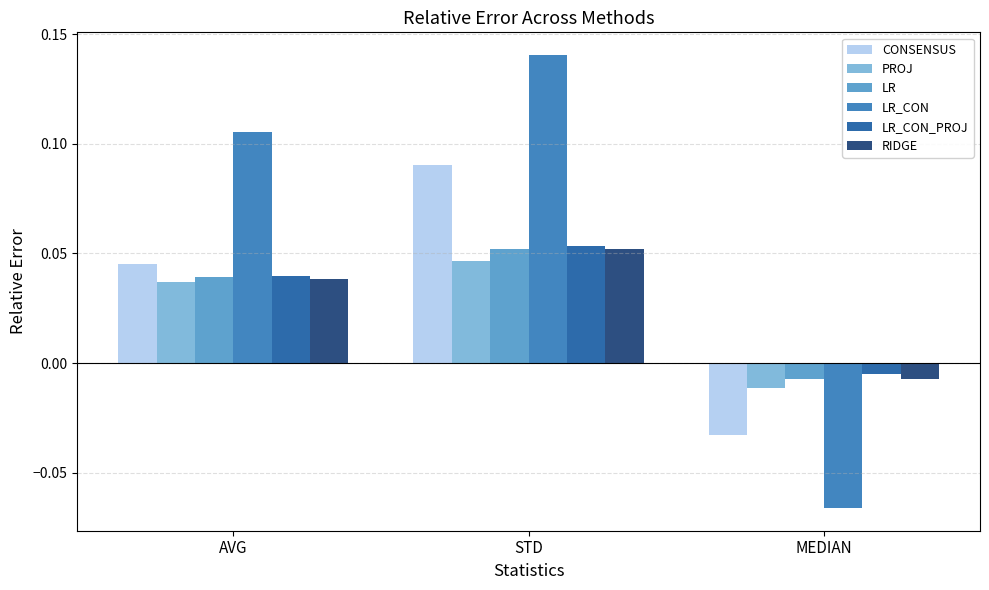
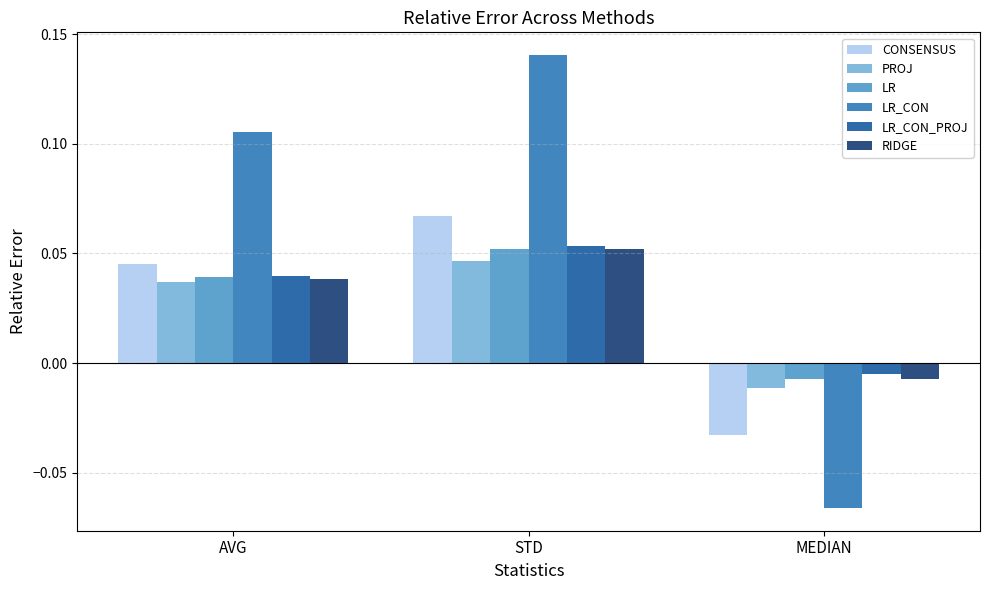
  {
    "CONSENSUS": {
      "AVG": 0.045,
-     "STD": 0.090,
+     "STD": 0.067,
      "MEDIAN": -0.033
    }
  }
